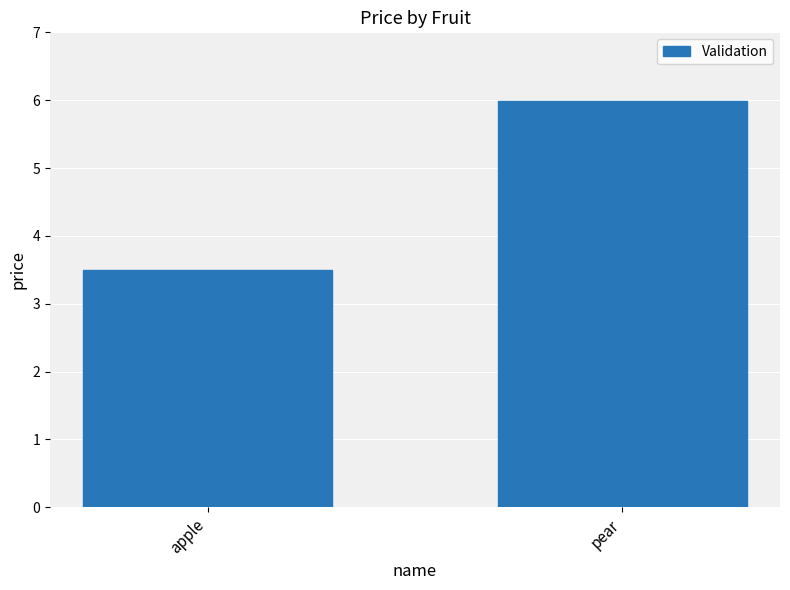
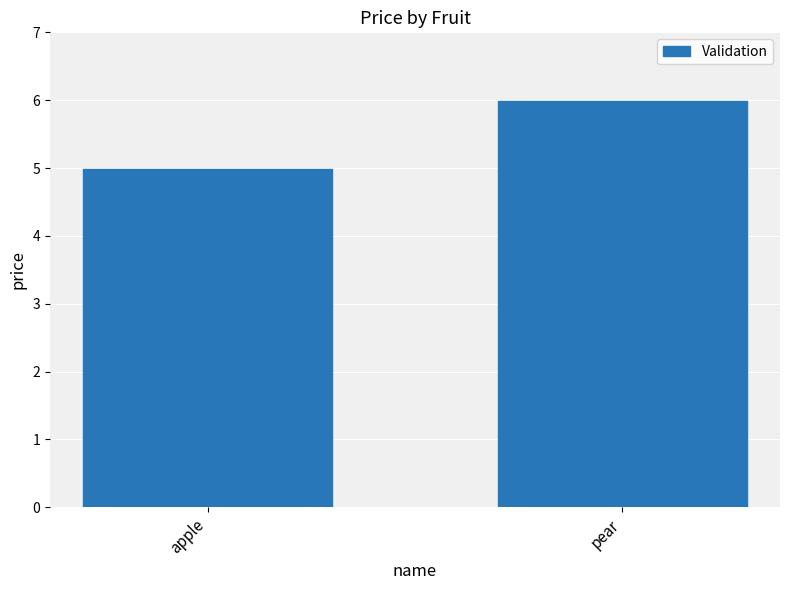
  {
-   "apple": 3.5,
+   "apple": 5.0,
    "pear": 6.0
  }
